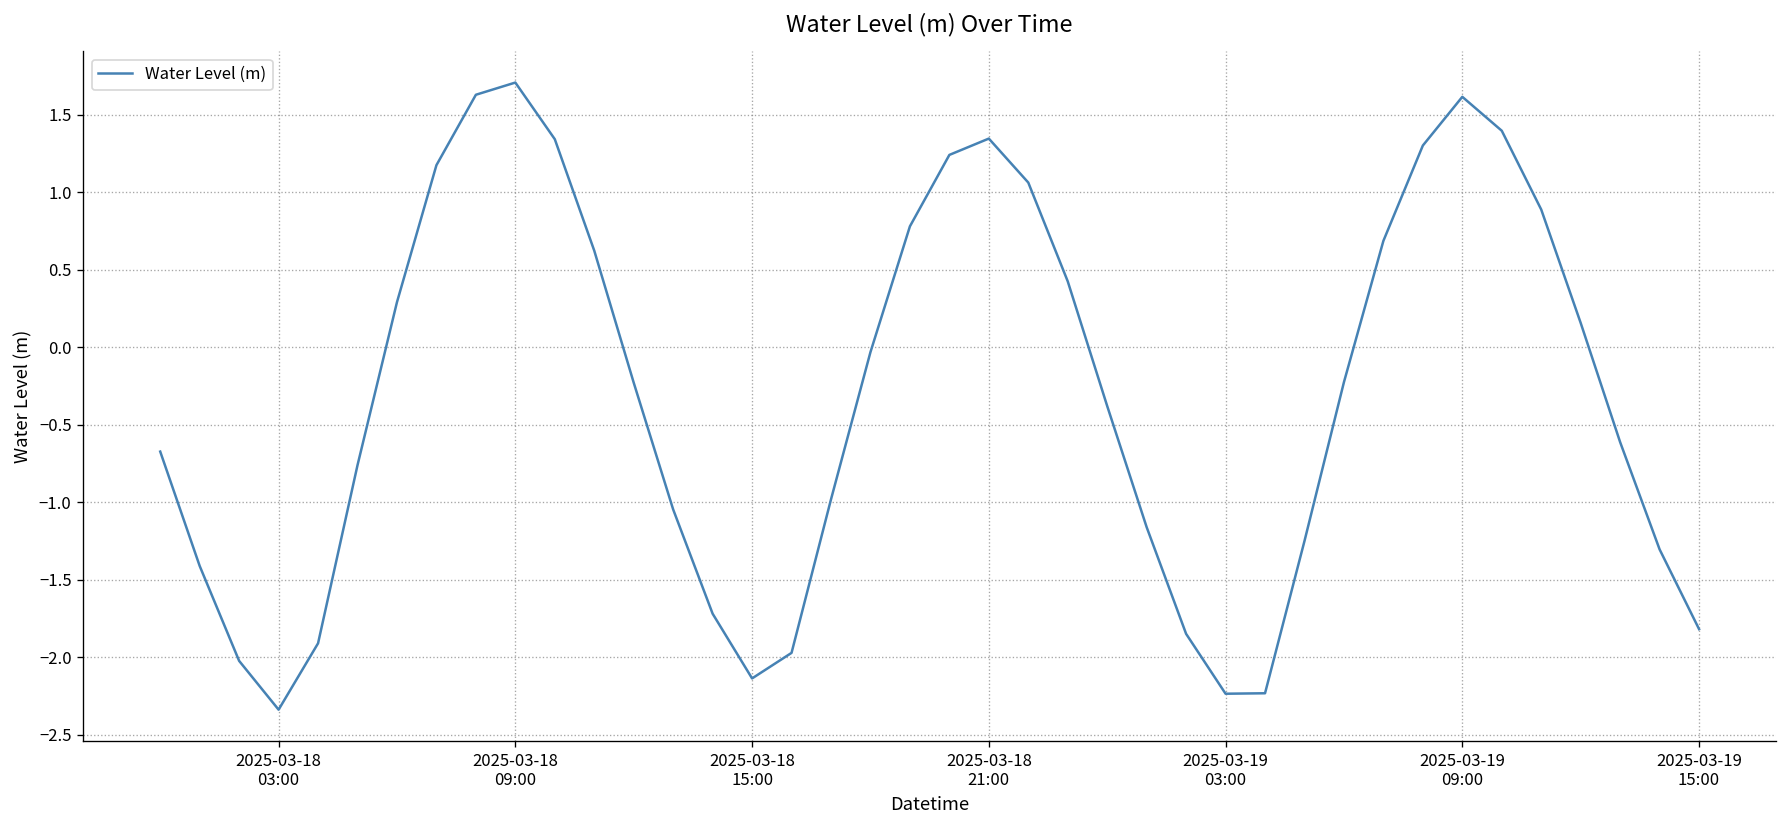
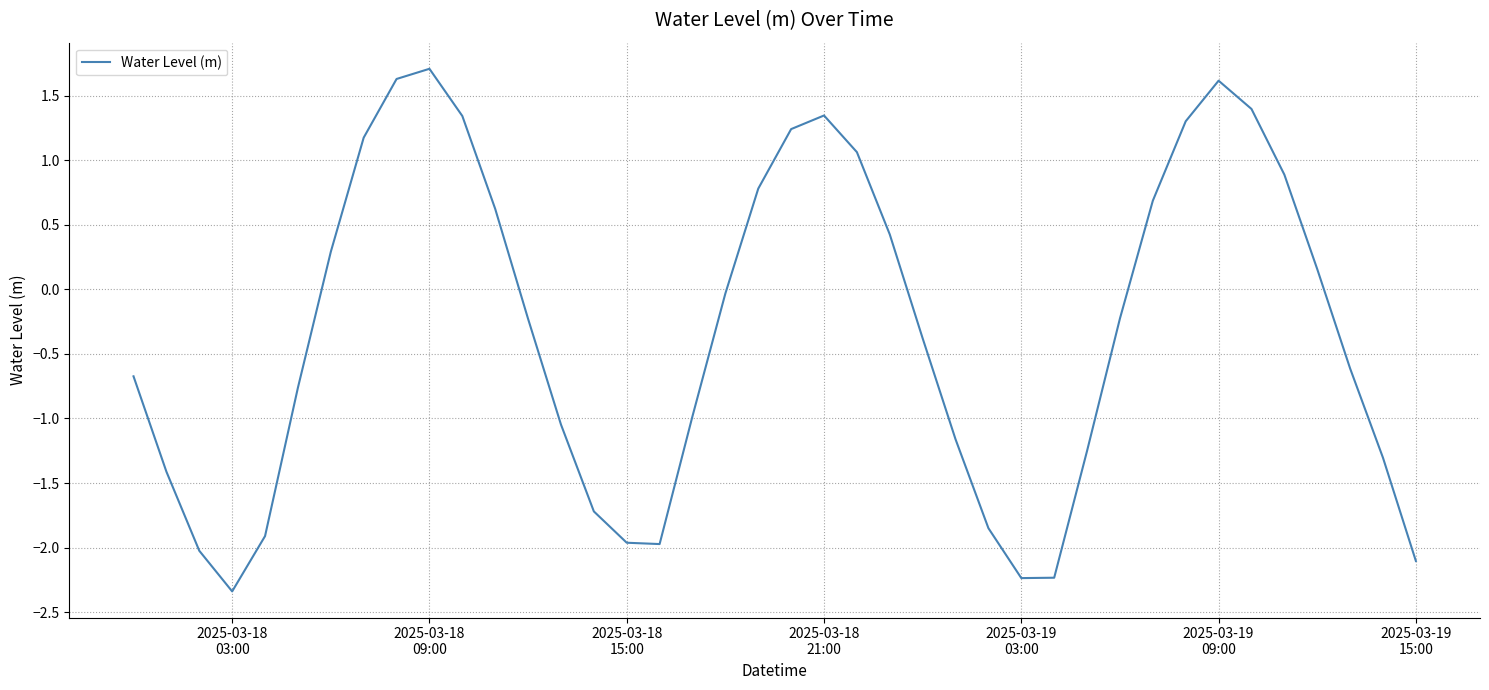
  {
    "2025-03-18 03:00": -2.34,
    "2025-03-18 09:00": 1.71,
-   "2025-03-18 15:00": -2.14,
+   "2025-03-18 15:00": -1.96,
    "2025-03-18 21:00": 1.35,
    "2025-03-19 03:00": -2.24,
    "2025-03-19 09:00": 1.62,
-   "2025-03-19 15:00": -1.82
+   "2025-03-19 15:00": -2.10
  }
